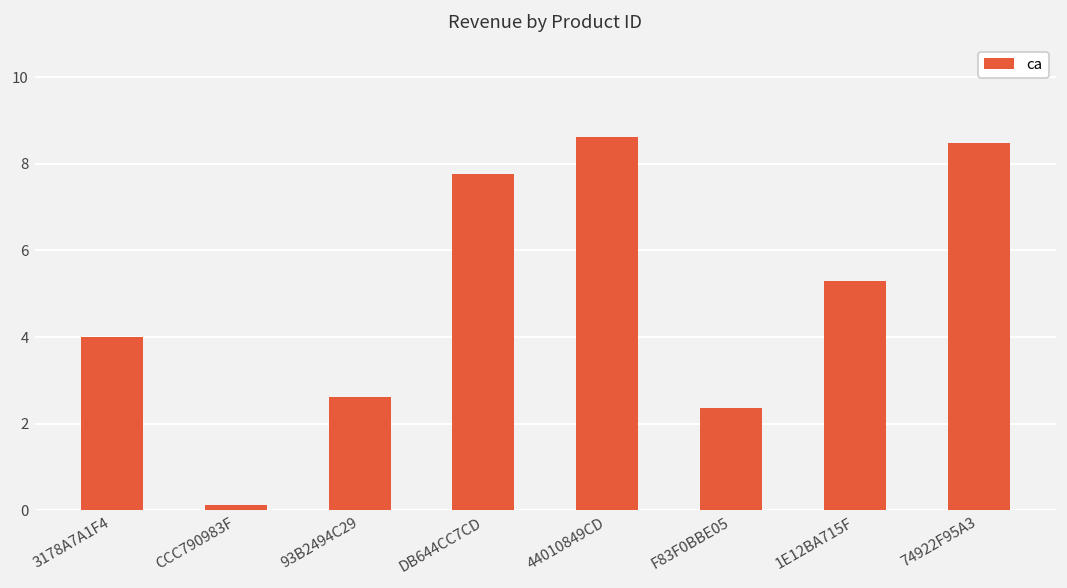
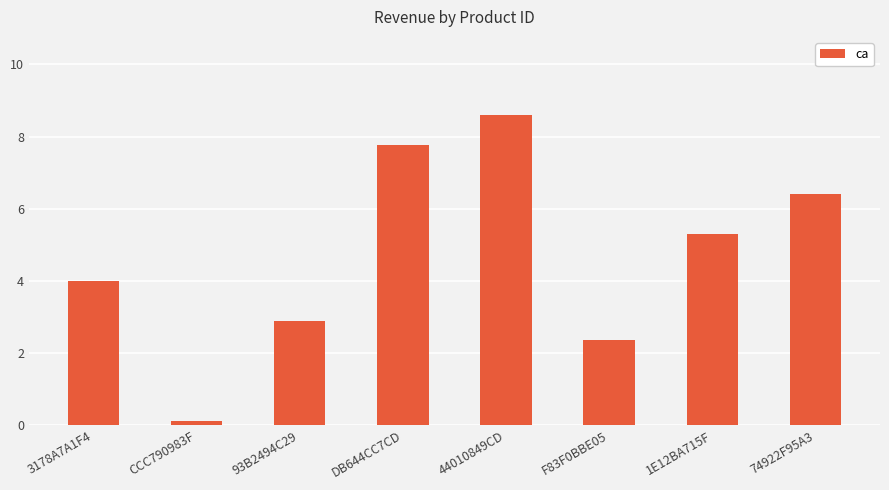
  {
    "3178A7A1F4": 4.0,
    "CCC790983F": 0.1,
-   "93B2494C29": 2.6,
+   "93B2494C29": 2.9,
    "DB644CC7CD": 7.8,
    "44010849CD": 8.6,
    "F83F0BBE05": 2.4,
    "1E12BA715F": 5.3,
-   "74922F95A3": 8.5
+   "74922F95A3": 6.4
  }
